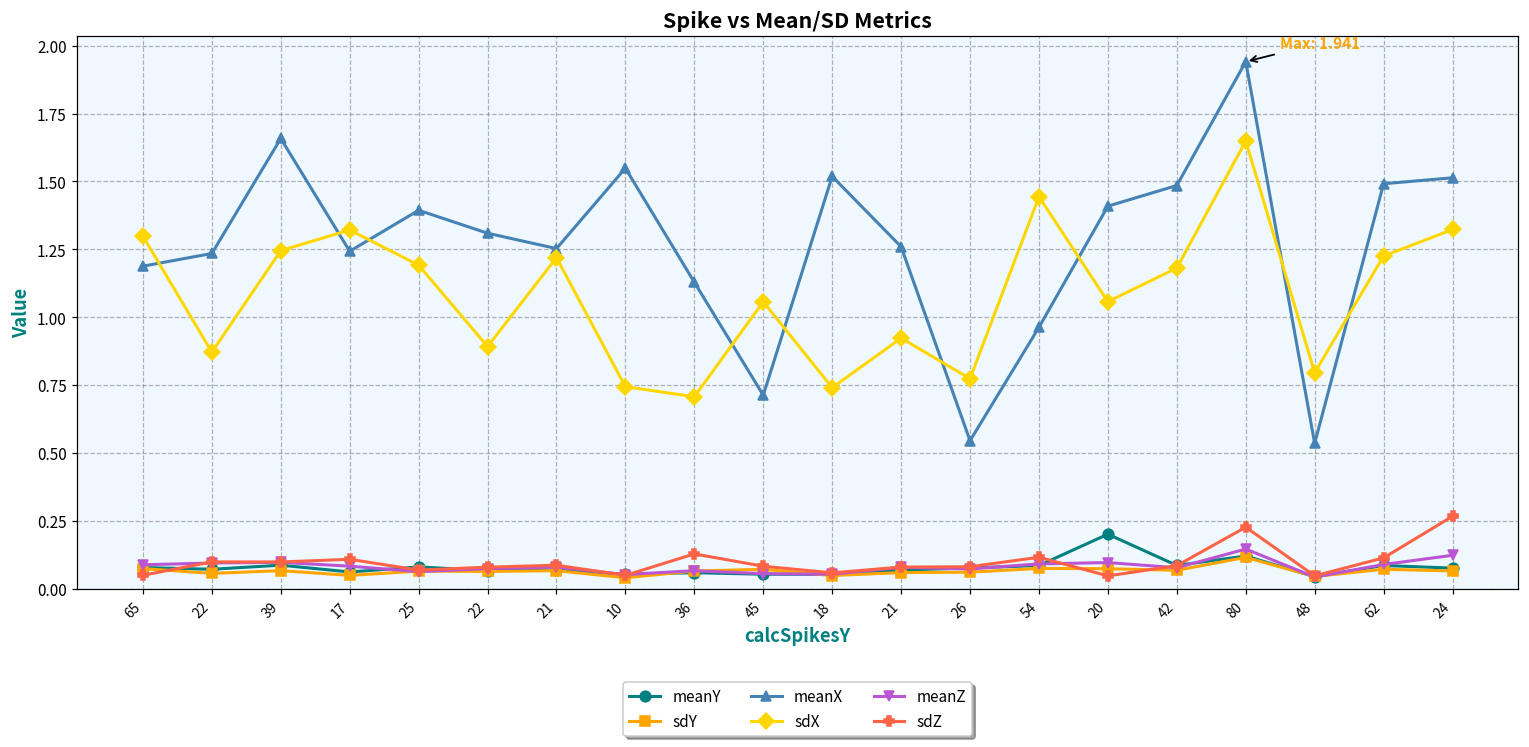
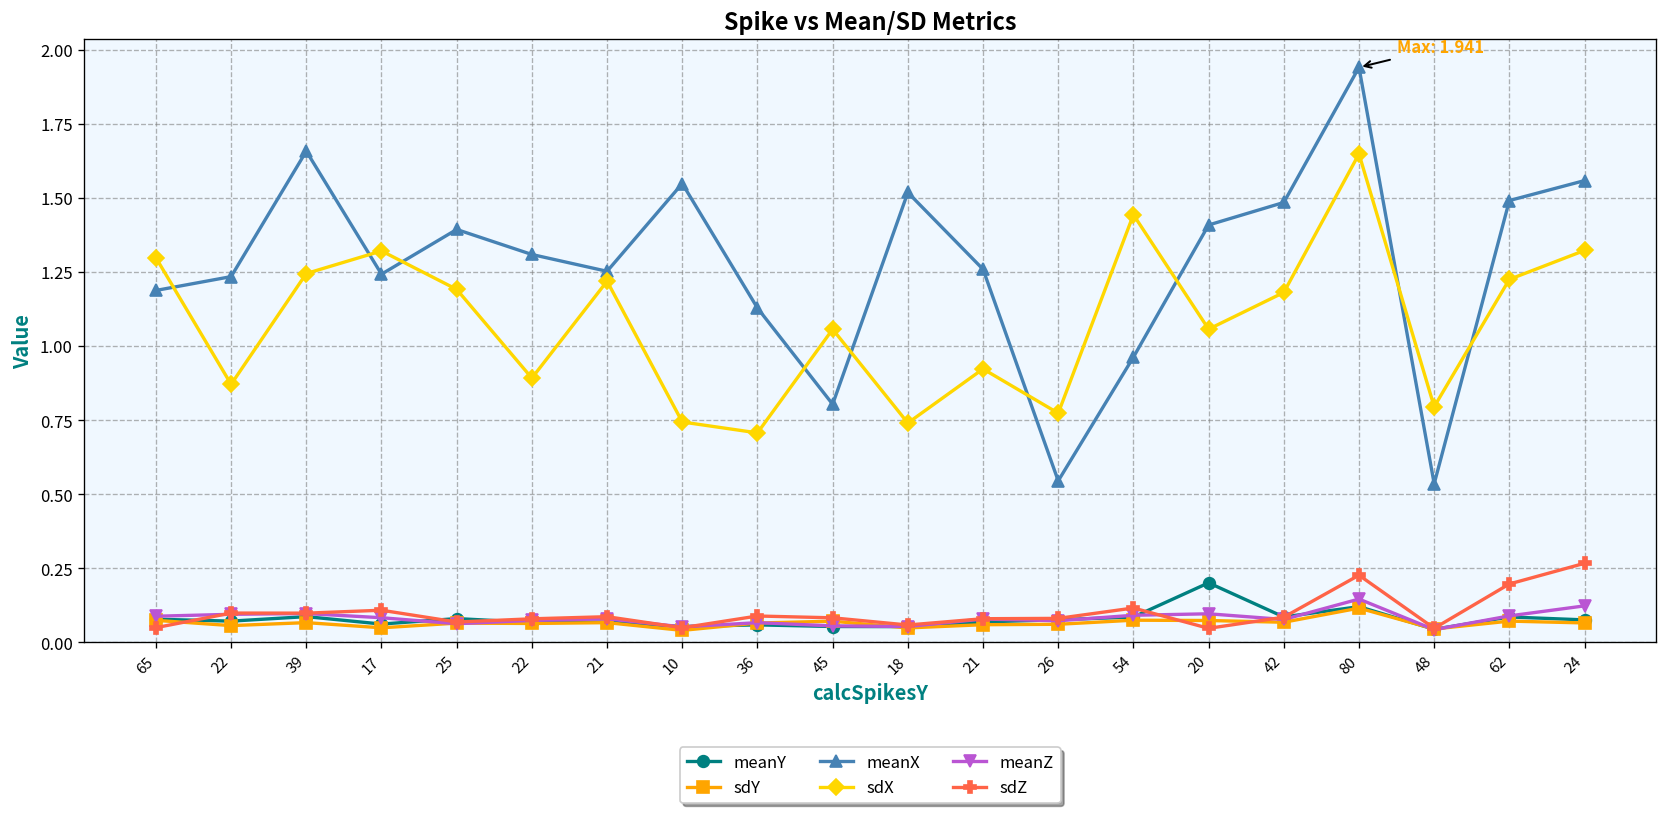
  {
    "meanY": {
      "39": 0.09,
      "17": 0.06,
      "25": 0.08,
      "20": 0.20,
      "24": 0.08
    },
    "meanX": {
      "65": 1.19,
      "39": 1.66,
      "17": 1.24,
      "25": 1.39,
      "10": 1.55,
      "36": 1.13,
-     "45": 0.71,
+     "45": 0.80,
      "18": 1.52,
      "26": 0.55,
      "54": 0.96,
      "20": 1.41,
      "42": 1.48,
      "48": 0.54,
      "62": 1.49,
-     "24": 1.51
+     "24": 1.56
    },
    "meanZ": {
      "17": 0.08,
      "20": 0.10,
      "80": 0.15,
      "24": 0.12
    },
    "sdZ": {
      "65": 0.05,
      "17": 0.11,
-     "36": 0.13,
+     "36": 0.09,
      "45": 0.08,
      "54": 0.12,
      "20": 0.05,
      "80": 0.23,
-     "62": 0.11,
+     "62": 0.20,
      "24": 0.27
    }
  }
